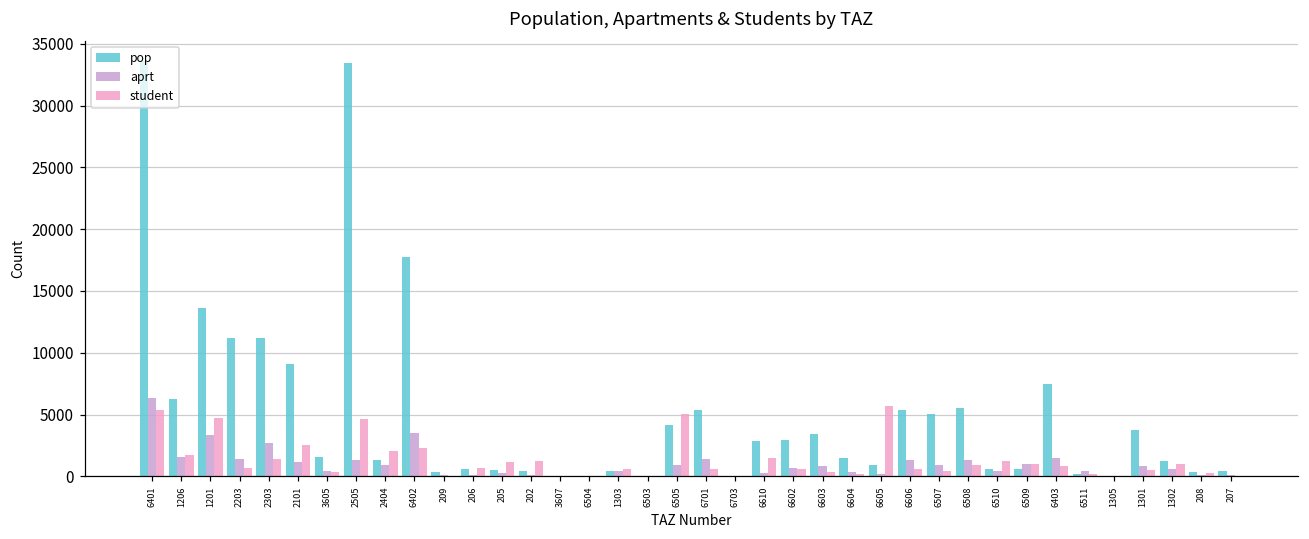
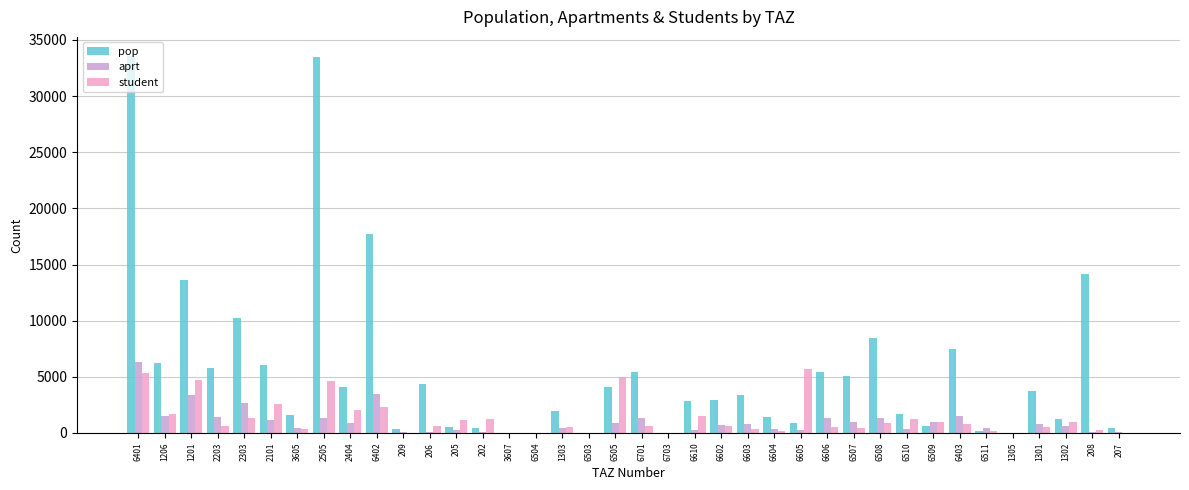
  {
    "pop": {
      "1206": 6200,
      "1201": 13600,
-     "2203": 11200,
-     "2303": 11200,
-     "2101": 9100,
+     "2203": 5800,
+     "2303": 10200,
+     "2101": 6000,
      "3605": 1600,
      "2505": 33500,
-     "2404": 1300,
+     "2404": 4100,
      "6402": 17800,
      "209": 300,
-     "206": 600,
+     "206": 4400,
      "205": 500,
      "202": 400,
      "3607": 0,
      "6504": 0,
-     "1303": 500,
+     "1303": 2000,
      "6503": 0,
      "6505": 4100,
      "6701": 5400,
      "6703": 0,
      "6610": 2800,
      "6602": 2900,
      "6603": 3400,
      "6604": 1500,
      "6605": 900,
      "6606": 5400,
      "6507": 5100,
-     "6508": 5500,
-     "6510": 600,
+     "6508": 8500,
+     "6510": 1700,
      "6509": 600,
      "6403": 7500,
      "1301": 3700,
      "1302": 1200,
-     "208": 300,
+     "208": 14200,
      "207": 400
    }
  }
